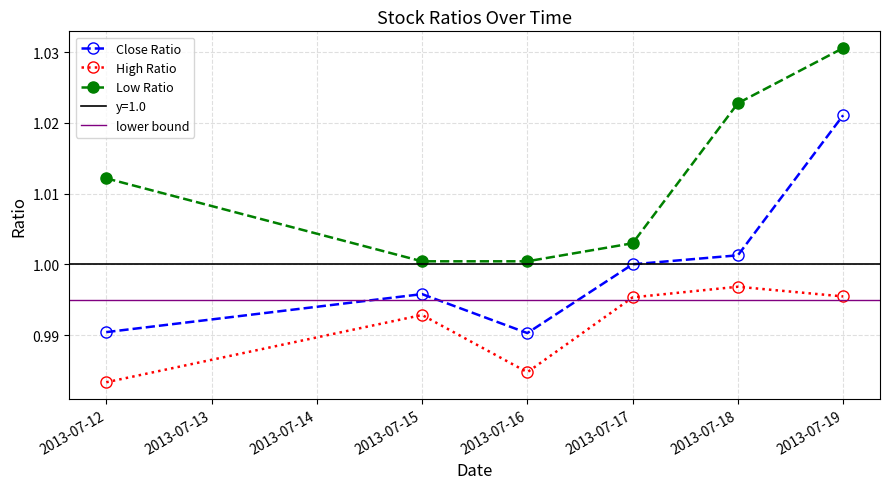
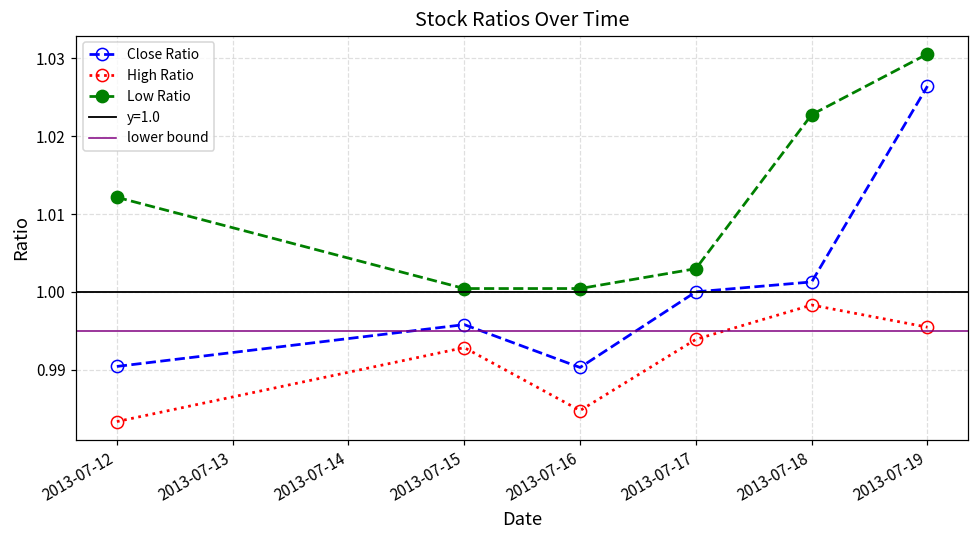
  {
    "Close Ratio": {
      "2013-07-12": 0.990,
      "2013-07-15": 0.996,
      "2013-07-16": 0.990,
      "2013-07-17": 1.000,
      "2013-07-18": 1.001,
-     "2013-07-19": 1.021
+     "2013-07-19": 1.026
    },
    "High Ratio": {
      "2013-07-12": 0.983,
      "2013-07-15": 0.993,
      "2013-07-16": 0.985,
-     "2013-07-17": 0.995,
-     "2013-07-18": 0.997,
+     "2013-07-17": 0.994,
+     "2013-07-18": 0.998,
      "2013-07-19": 0.995
    },
    "Low Ratio": {
      "2013-07-12": 1.012,
      "2013-07-15": 1.000,
      "2013-07-16": 1.000,
      "2013-07-17": 1.003,
      "2013-07-18": 1.023,
      "2013-07-19": 1.031
    }
  }
